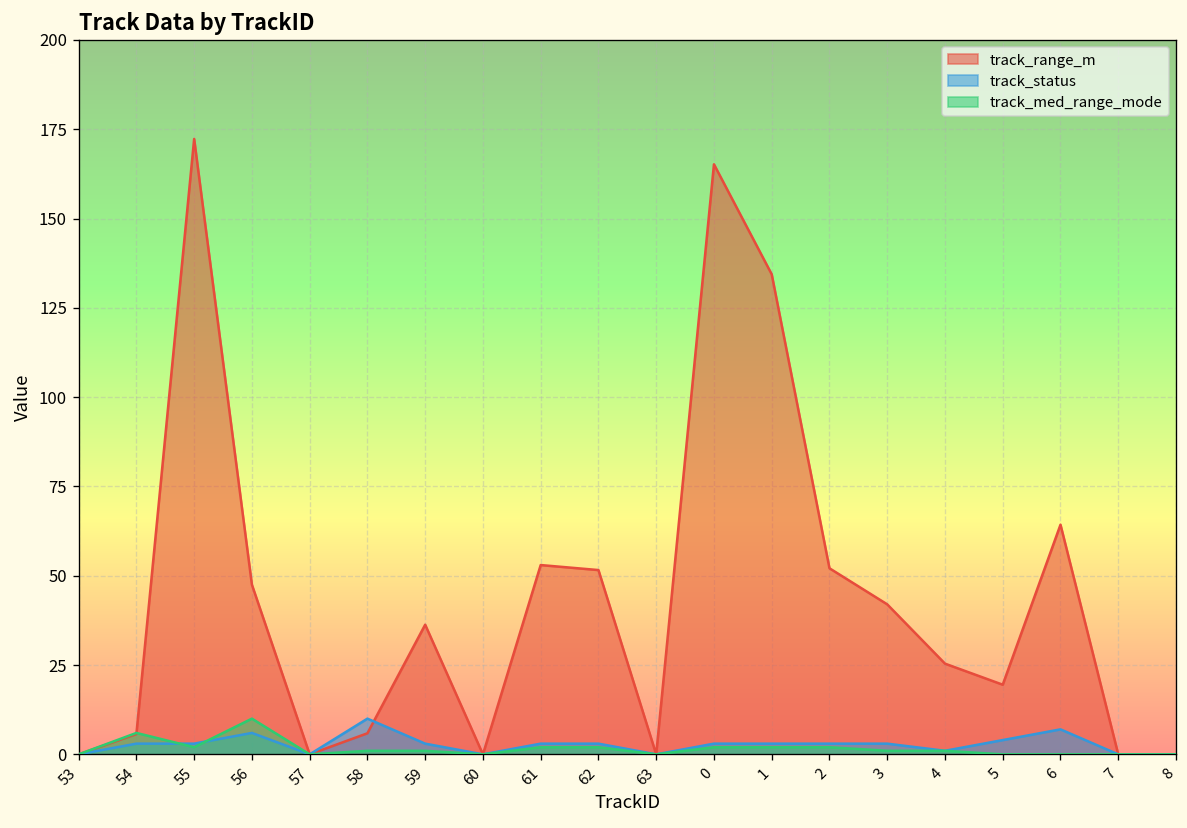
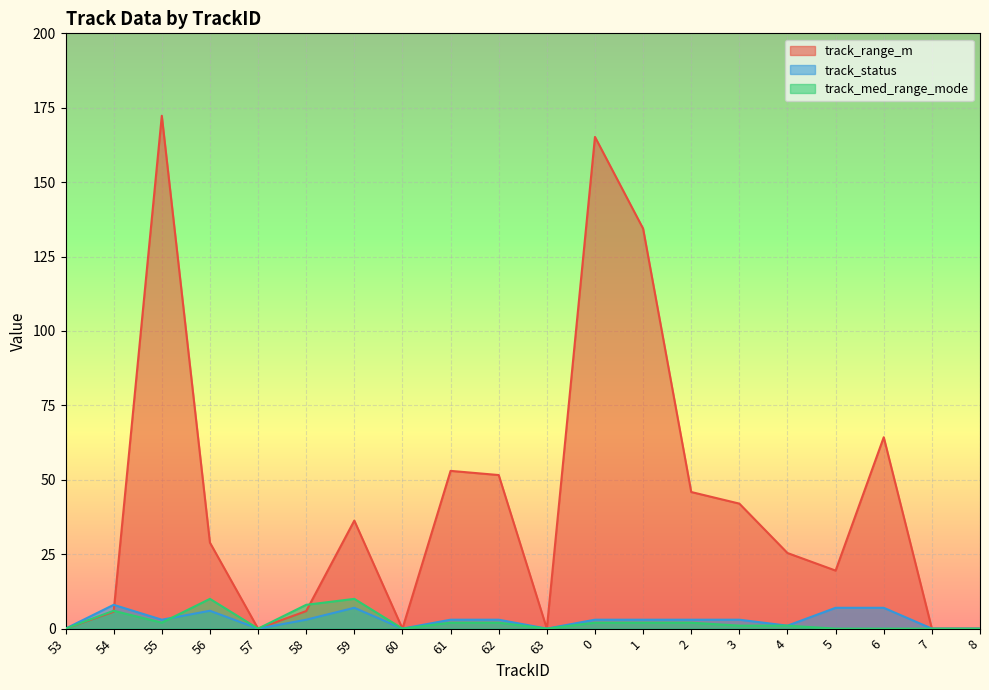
  {
    "track_range_m": {
      "55": 172,
-     "56": 48,
+     "56": 29,
      "58": 6,
      "59": 36,
      "61": 53,
      "62": 52,
      "0": 165,
      "1": 134,
-     "2": 52,
+     "2": 46,
      "3": 42,
      "4": 25,
      "5": 20,
      "6": 64
    },
    "track_status": {
-     "54": 3,
+     "54": 8,
      "55": 3,
      "56": 6,
-     "58": 10,
-     "59": 3,
+     "58": 3,
+     "59": 7,
      "61": 3,
      "62": 3,
      "0": 3,
      "1": 3,
      "2": 3,
      "3": 3,
-     "5": 4,
+     "5": 7,
      "6": 7
    },
    "track_med_range_mode": {
      "55": 2,
      "56": 10,
-     "58": 1,
-     "59": 1,
+     "58": 8,
+     "59": 10,
      "61": 2,
      "62": 2,
      "0": 2,
      "1": 2,
      "2": 2,
      "3": 1,
      "5": 0,
      "6": 0
    }
  }
